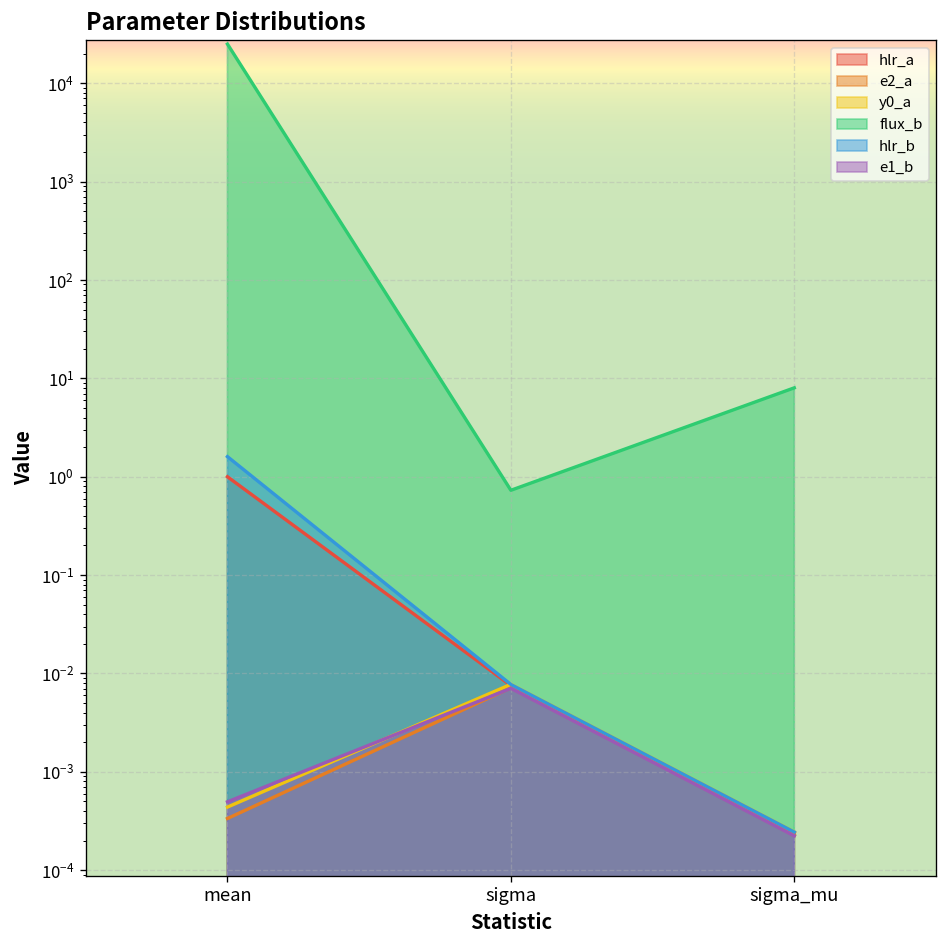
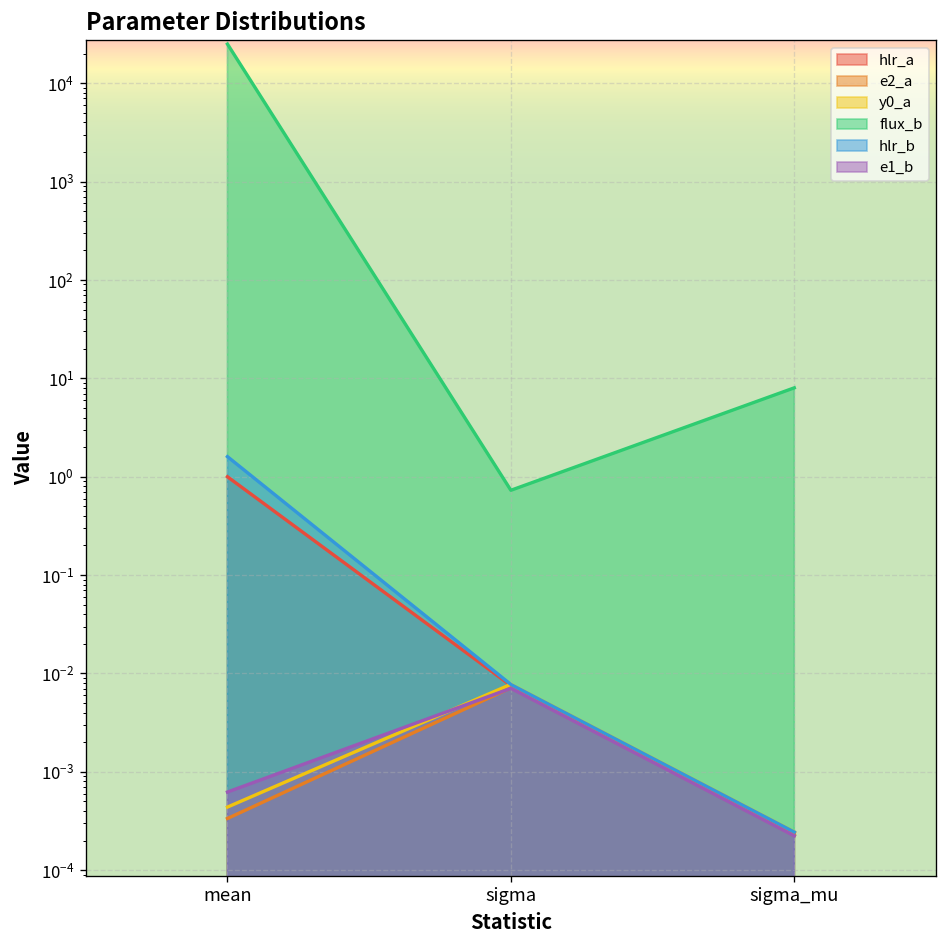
  {
    "flux_b": {
      "mean": 25000,
      "sigma": 0.7,
      "sigma_mu": 8
    },
    "hlr_b": {
      "mean": 1.6
    },
    "e1_b": {
-     "mean": 0.0005
+     "mean": 0.0006
    }
  }
